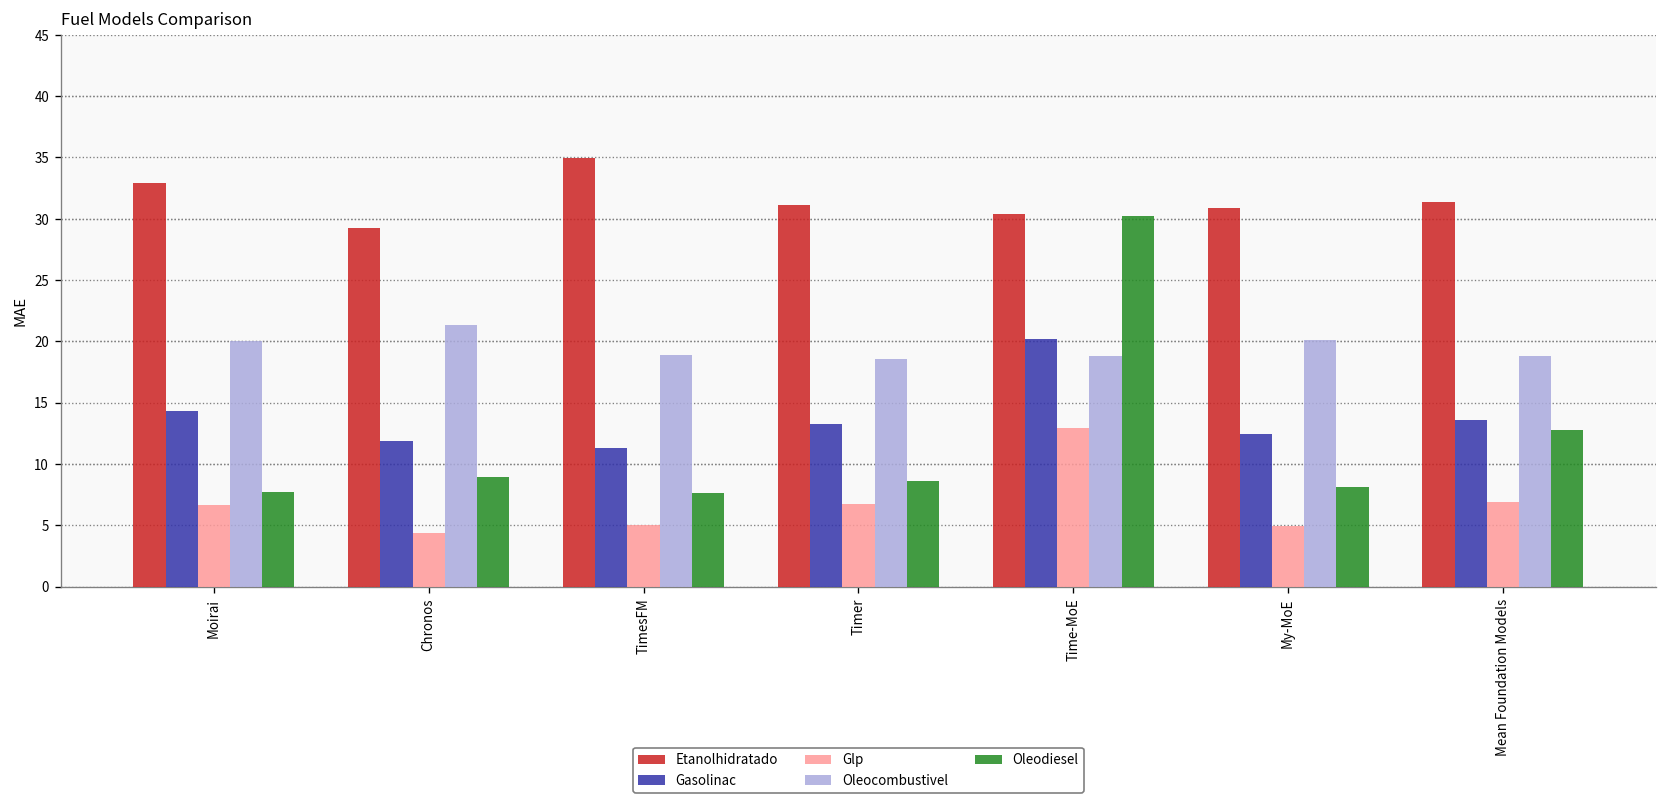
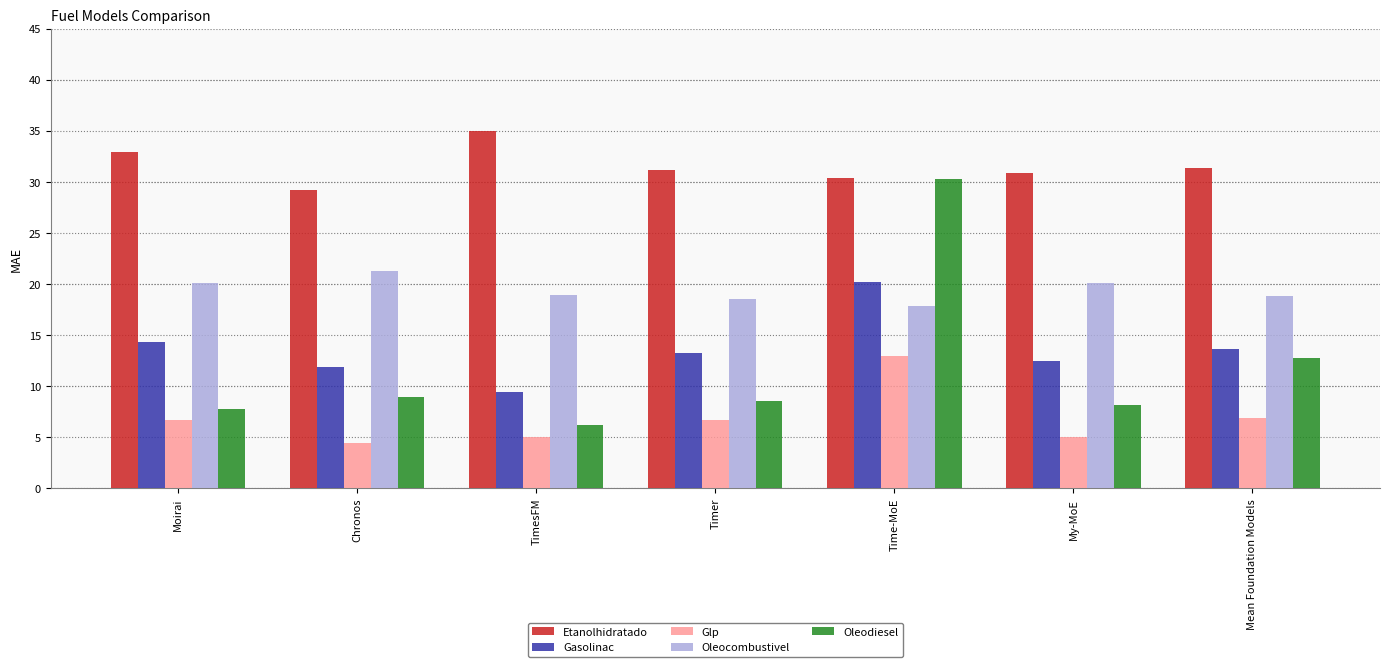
  {
    "Etanolhidratado": {
      "Moirai": 32.9,
      "Chronos": 29.2,
      "TimesFM": 35.0,
      "Timer": 31.1,
      "Time-MoE": 30.3,
      "My-MoE": 30.9,
      "Mean Foundation Models": 31.4
    },
    "Gasolinac": {
      "Moirai": 14.3,
      "Chronos": 11.9,
-     "TimesFM": 11.3,
+     "TimesFM": 9.4,
      "Timer": 13.3,
      "Time-MoE": 20.2,
      "My-MoE": 12.4,
      "Mean Foundation Models": 13.6
    },
    "Glp": {
      "Moirai": 6.7,
      "Chronos": 4.4,
      "TimesFM": 5.0,
      "Timer": 6.7,
      "Time-MoE": 12.9,
      "My-MoE": 5.0,
      "Mean Foundation Models": 6.9
    },
    "Oleocombustivel": {
      "Moirai": 20.1,
      "Chronos": 21.3,
      "TimesFM": 18.9,
      "Timer": 18.5,
-     "Time-MoE": 18.8,
+     "Time-MoE": 17.9,
      "My-MoE": 20.1,
      "Mean Foundation Models": 18.8
    },
    "Oleodiesel": {
      "Moirai": 7.7,
      "Chronos": 8.9,
-     "TimesFM": 7.6,
+     "TimesFM": 6.2,
      "Timer": 8.6,
      "Time-MoE": 30.2,
      "My-MoE": 8.1,
      "Mean Foundation Models": 12.8
    }
  }
